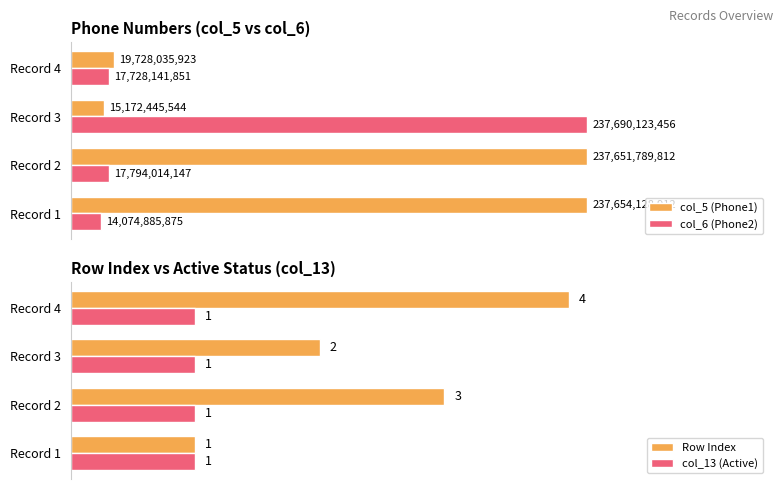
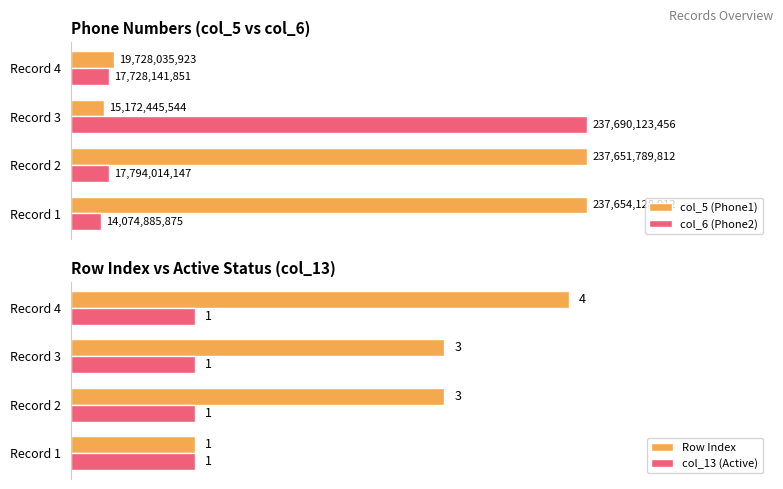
  {
    "Phone Numbers (col_5 vs col_6)": {
      "col_5 (Phone1)": {
        "Record 4": "19,728,035,923",
        "Record 3": "15,172,445,544",
        "Record 2": "237,651,789,812"
      },
      "col_6 (Phone2)": {
        "Record 4": "17,728,141,851",
        "Record 3": "237,690,123,456",
        "Record 2": "17,794,014,147",
        "Record 1": "14,074,885,875"
      }
    },
    "Row Index vs Active Status (col_13)": {
      "Row Index": {
        "Record 4": "4",
-       "Record 3": "2",
+       "Record 3": "3",
        "Record 2": "3",
        "Record 1": "1"
      },
      "col_13 (Active)": {
        "Record 4": "1",
        "Record 3": "1",
        "Record 2": "1",
        "Record 1": "1"
      }
    }
  }
